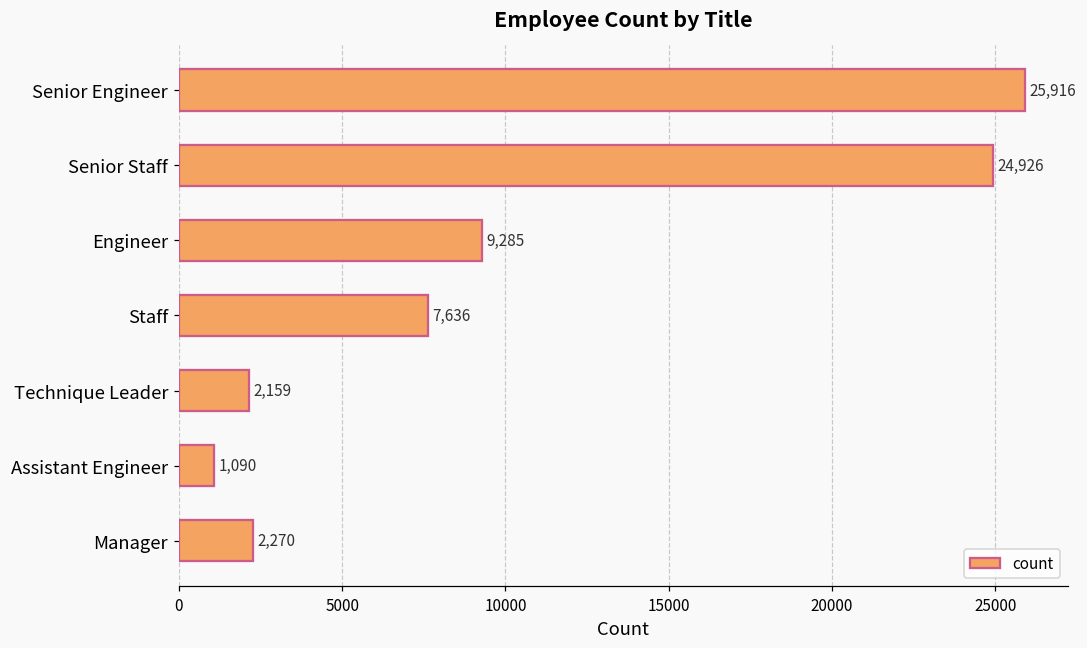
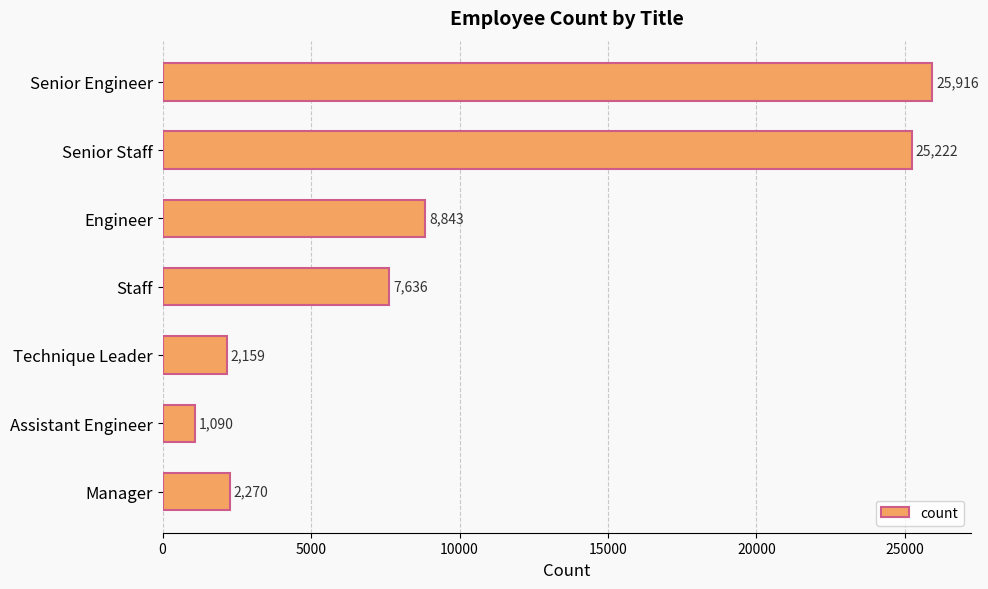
  {
    "Senior Engineer": "25,916",
-   "Senior Staff": "24,926",
-   "Engineer": "9,285",
+   "Senior Staff": "25,222",
+   "Engineer": "8,843",
    "Staff": "7,636",
    "Technique Leader": "2,159",
    "Assistant Engineer": "1,090",
    "Manager": "2,270"
  }
